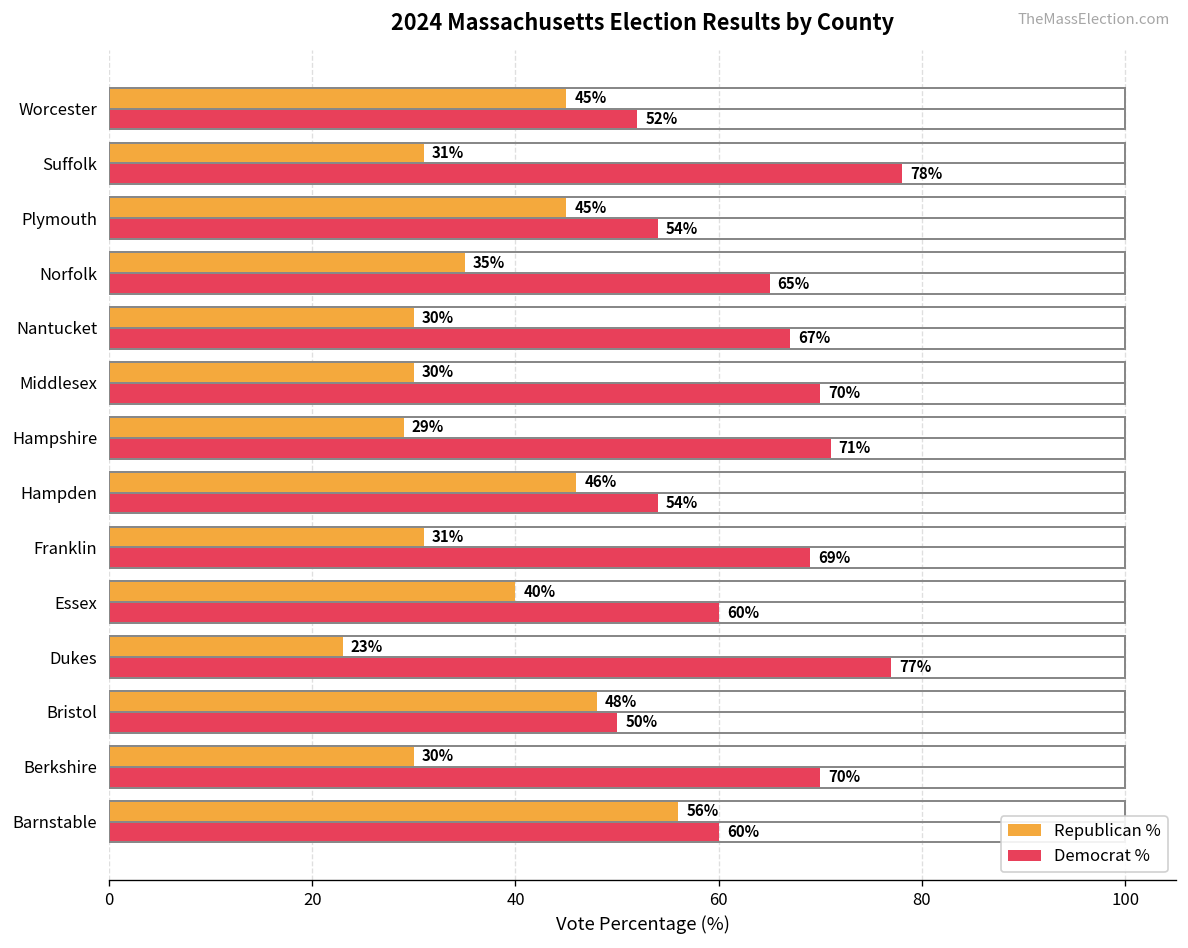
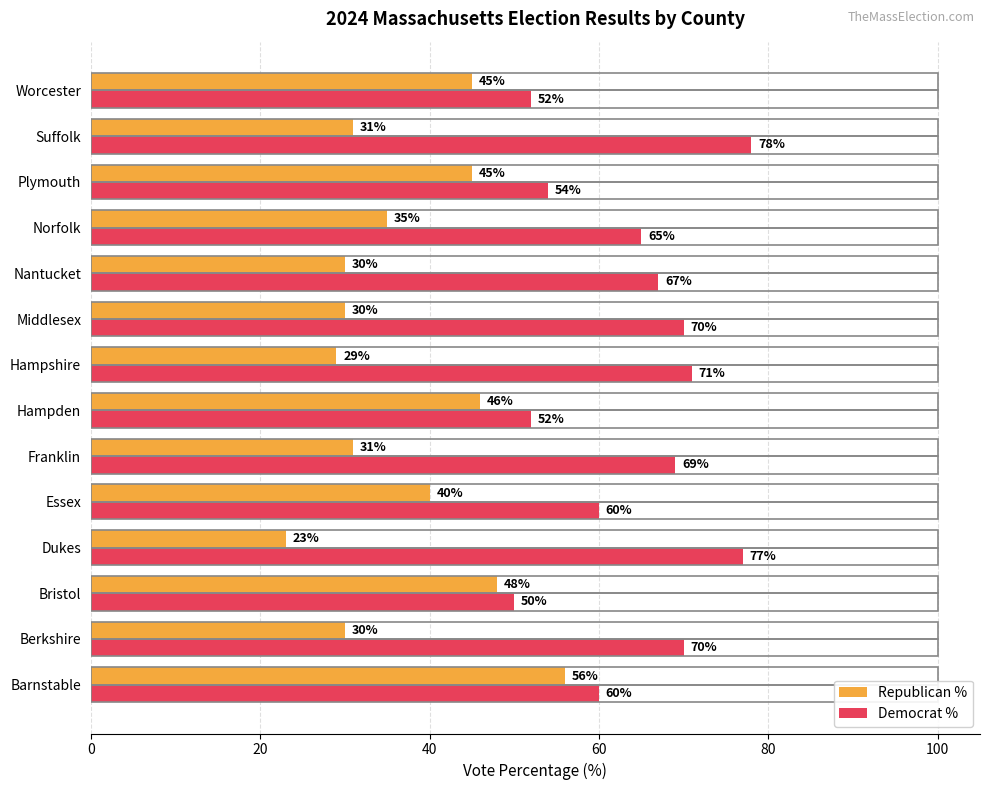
  {
    "Republican %": {
      "Worcester": "45%",
      "Suffolk": "31%",
      "Plymouth": "45%",
      "Norfolk": "35%",
      "Nantucket": "30%",
      "Middlesex": "30%",
      "Hampshire": "29%",
      "Hampden": "46%",
      "Franklin": "31%",
      "Essex": "40%",
      "Dukes": "23%",
      "Bristol": "48%",
      "Berkshire": "30%",
      "Barnstable": "56%"
    },
    "Democrat %": {
      "Worcester": "52%",
      "Suffolk": "78%",
      "Plymouth": "54%",
      "Norfolk": "65%",
      "Nantucket": "67%",
      "Middlesex": "70%",
      "Hampshire": "71%",
-     "Hampden": "54%",
+     "Hampden": "52%",
      "Franklin": "69%",
      "Essex": "60%",
      "Dukes": "77%",
      "Bristol": "50%",
      "Berkshire": "70%",
      "Barnstable": "60%"
    }
  }
